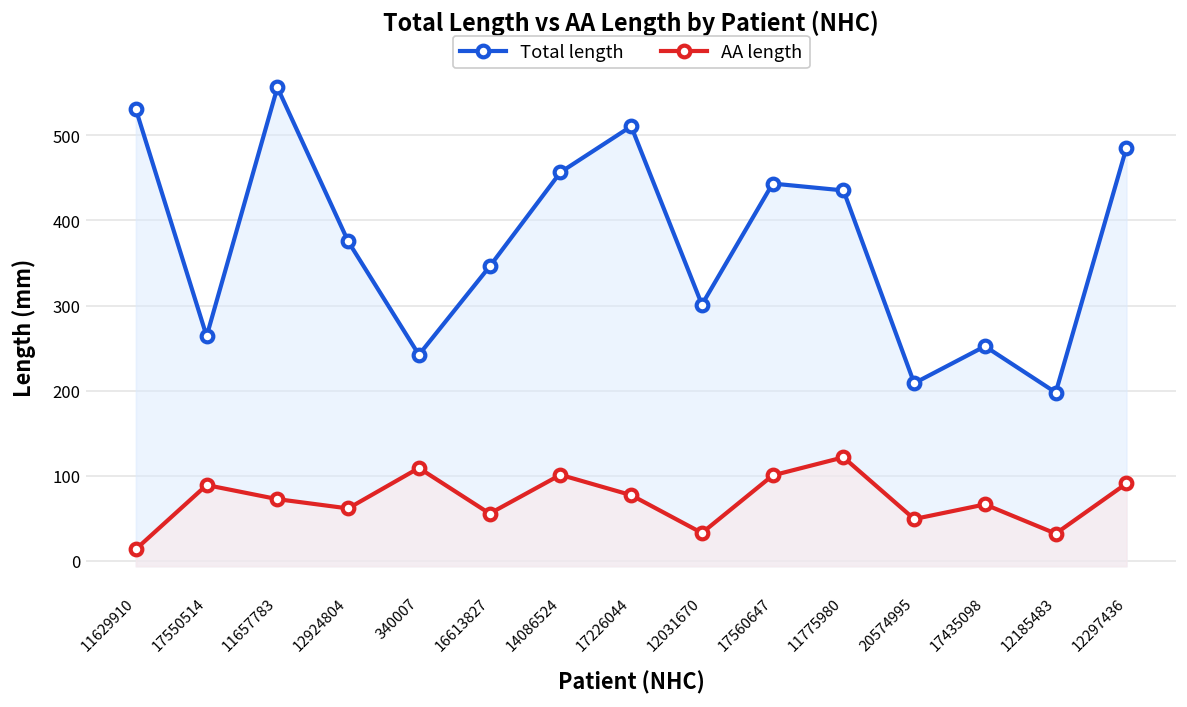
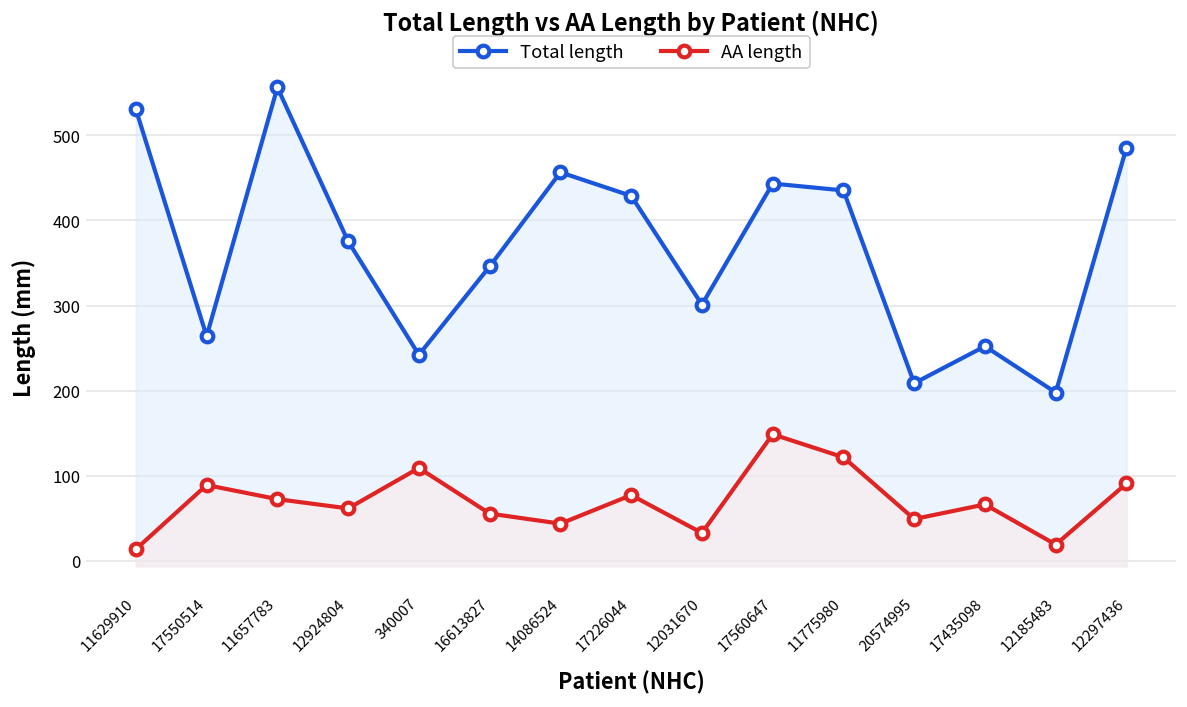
  {
    "Total length": {
      "11629910": 530,
      "17550514": 260,
      "11657783": 560,
      "12924804": 380,
      "340007": 240,
      "16613827": 350,
      "14086524": 460,
-     "17226044": 510,
+     "17226044": 430,
      "12031670": 300,
      "17560647": 440,
      "11775980": 440,
      "20574995": 210,
      "17435098": 250,
      "12185483": 200,
      "12297436": 490
    },
    "AA length": {
      "11629910": 10,
      "17550514": 90,
      "11657783": 70,
      "12924804": 60,
      "340007": 110,
      "16613827": 60,
-     "14086524": 100,
+     "14086524": 40,
      "17226044": 80,
      "12031670": 30,
-     "17560647": 100,
+     "17560647": 150,
      "11775980": 120,
      "20574995": 50,
      "17435098": 70,
-     "12185483": 30,
+     "12185483": 20,
      "12297436": 90
    }
  }
